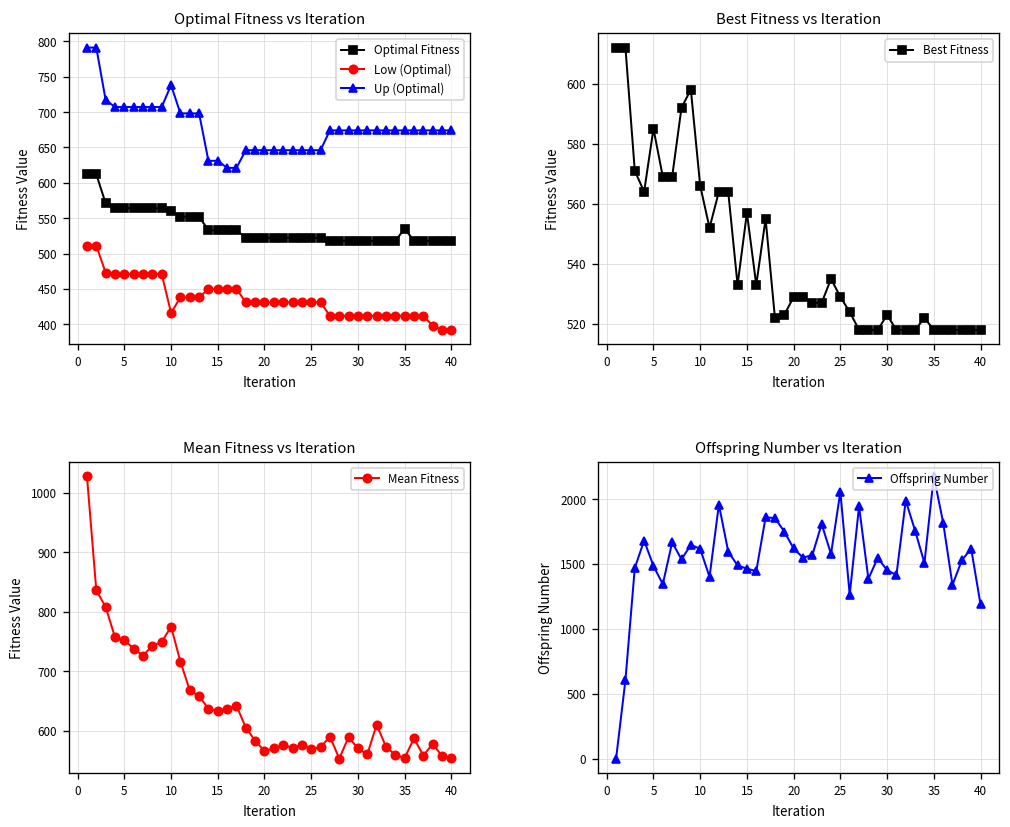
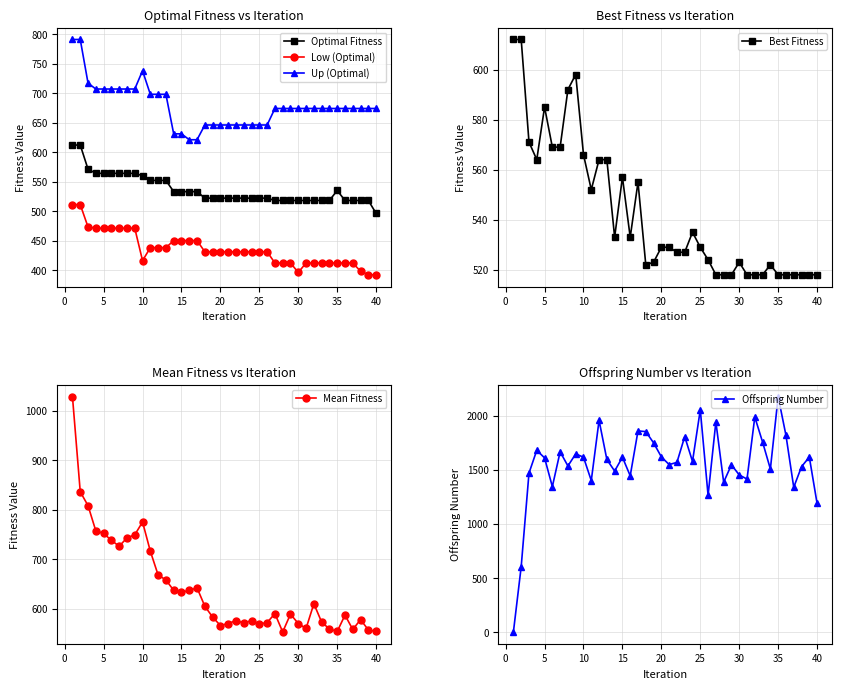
  {
    "Optimal Fitness vs Iteration": {
      "Optimal Fitness": {
        "5": 560,
        "10": 560,
        "15": 530,
        "20": 520,
        "25": 520,
        "30": 520,
        "35": 540,
-       "40": 520
+       "40": 500
      },
      "Low (Optimal)": {
        "5": 470,
        "10": 420,
        "15": 450,
        "20": 430,
        "25": 430,
-       "30": 410,
+       "30": 400,
        "35": 410,
        "40": 390
      },
      "Up (Optimal)": {
        "5": 710,
        "10": 740,
        "15": 630,
        "20": 650,
        "25": 650,
        "30": 670,
        "35": 670,
        "40": 670
      }
    },
    "Best Fitness vs Iteration": {
      "5": 585,
      "10": 566,
      "15": 557,
      "20": 529,
      "25": 529,
      "30": 523,
      "35": 518,
      "40": 518
    },
    "Mean Fitness vs Iteration": {
      "5": 750,
      "10": 780,
      "15": 630,
      "20": 570,
      "25": 570,
      "30": 570,
      "35": 550,
      "40": 550
    },
    "Offspring Number vs Iteration": {
-     "5": 1480,
+     "5": 1610,
      "10": 1620,
-     "15": 1460,
+     "15": 1620,
      "20": 1620,
      "25": 2060,
      "30": 1450,
      "40": 1190
    }
  }
